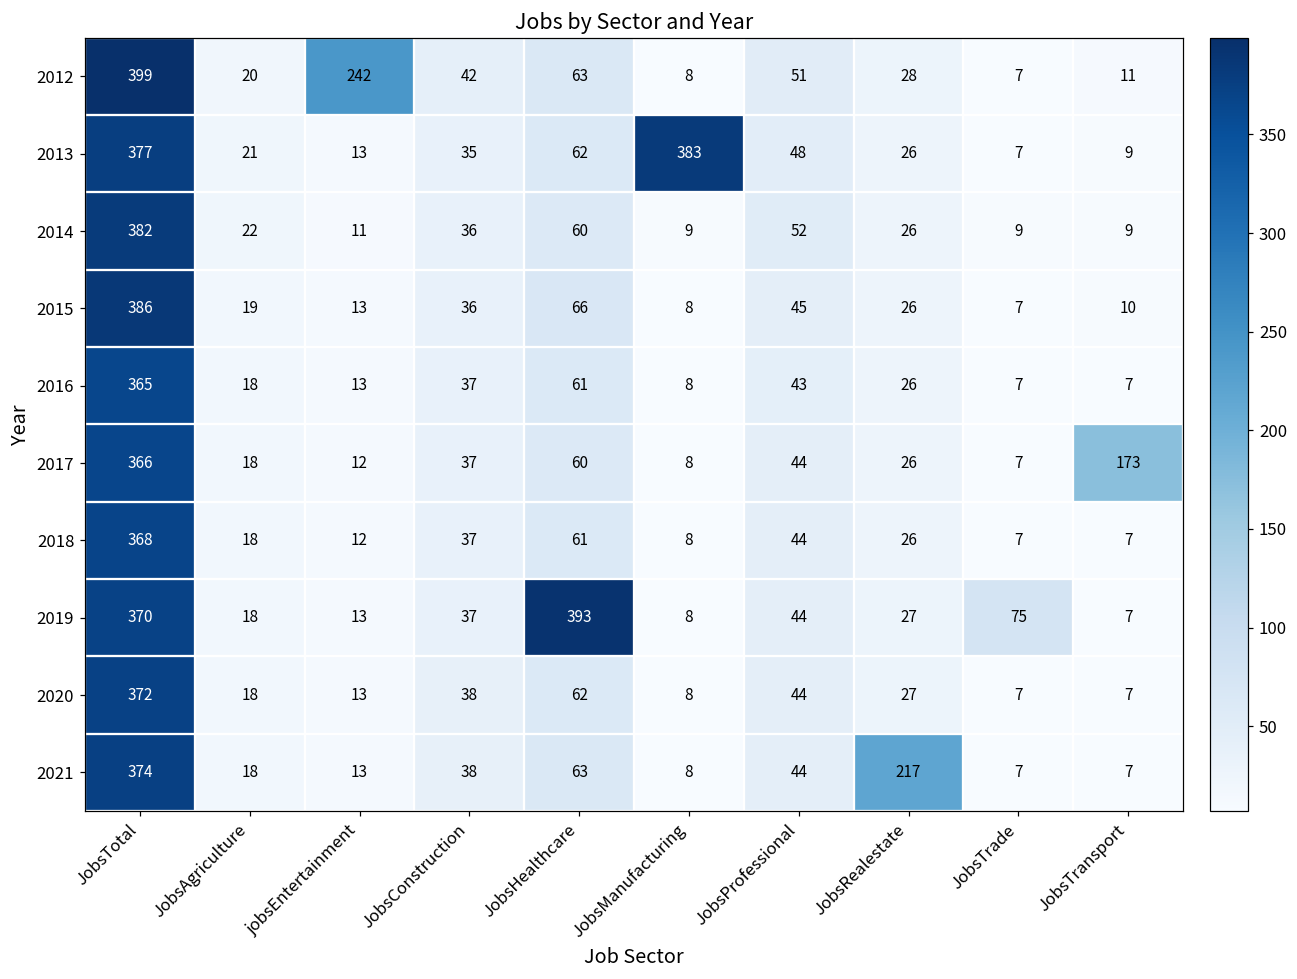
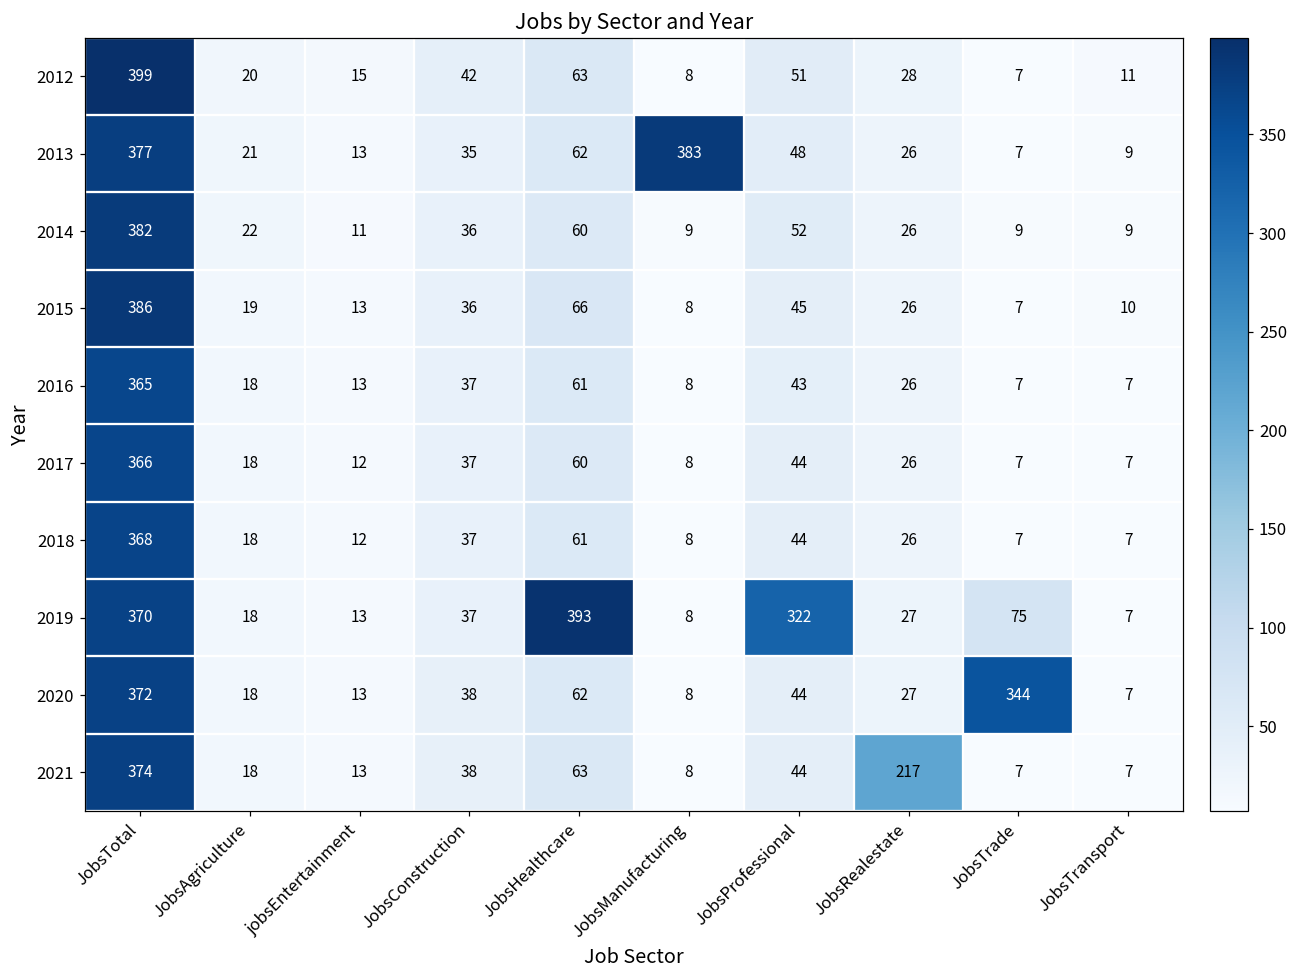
  {
    "2012": {
      "JobsTotal": 399,
      "JobsAgriculture": 20,
-     "jobsEntertainment": 242,
+     "jobsEntertainment": 15,
      "JobsConstruction": 42,
      "JobsHealthcare": 63,
      "JobsManufacturing": 8,
      "JobsProfessional": 51,
      "JobsRealestate": 28,
      "JobsTrade": 7,
      "JobsTransport": 11
    },
    "2013": {
      "JobsTotal": 377,
      "JobsAgriculture": 21,
      "jobsEntertainment": 13,
      "JobsConstruction": 35,
      "JobsHealthcare": 62,
      "JobsManufacturing": 383,
      "JobsProfessional": 48,
      "JobsRealestate": 26,
      "JobsTrade": 7,
      "JobsTransport": 9
    },
    "2014": {
      "JobsTotal": 382,
      "JobsAgriculture": 22,
      "jobsEntertainment": 11,
      "JobsConstruction": 36,
      "JobsHealthcare": 60,
      "JobsManufacturing": 9,
      "JobsProfessional": 52,
      "JobsRealestate": 26,
      "JobsTrade": 9,
      "JobsTransport": 9
    },
    "2015": {
      "JobsTotal": 386,
      "JobsAgriculture": 19,
      "jobsEntertainment": 13,
      "JobsConstruction": 36,
      "JobsHealthcare": 66,
      "JobsManufacturing": 8,
      "JobsProfessional": 45,
      "JobsRealestate": 26,
      "JobsTrade": 7,
      "JobsTransport": 10
    },
    "2016": {
      "JobsTotal": 365,
      "JobsAgriculture": 18,
      "jobsEntertainment": 13,
      "JobsConstruction": 37,
      "JobsHealthcare": 61,
      "JobsManufacturing": 8,
      "JobsProfessional": 43,
      "JobsRealestate": 26,
      "JobsTrade": 7,
      "JobsTransport": 7
    },
    "2017": {
      "JobsTotal": 366,
      "JobsAgriculture": 18,
      "jobsEntertainment": 12,
      "JobsConstruction": 37,
      "JobsHealthcare": 60,
      "JobsManufacturing": 8,
      "JobsProfessional": 44,
      "JobsRealestate": 26,
      "JobsTrade": 7,
-     "JobsTransport": 173
+     "JobsTransport": 7
    },
    "2018": {
      "JobsTotal": 368,
      "JobsAgriculture": 18,
      "jobsEntertainment": 12,
      "JobsConstruction": 37,
      "JobsHealthcare": 61,
      "JobsManufacturing": 8,
      "JobsProfessional": 44,
      "JobsRealestate": 26,
      "JobsTrade": 7,
      "JobsTransport": 7
    },
    "2019": {
      "JobsTotal": 370,
      "JobsAgriculture": 18,
      "jobsEntertainment": 13,
      "JobsConstruction": 37,
      "JobsHealthcare": 393,
      "JobsManufacturing": 8,
-     "JobsProfessional": 44,
+     "JobsProfessional": 322,
      "JobsRealestate": 27,
      "JobsTrade": 75,
      "JobsTransport": 7
    },
    "2020": {
      "JobsTotal": 372,
      "JobsAgriculture": 18,
      "jobsEntertainment": 13,
      "JobsConstruction": 38,
      "JobsHealthcare": 62,
      "JobsManufacturing": 8,
      "JobsProfessional": 44,
      "JobsRealestate": 27,
-     "JobsTrade": 7,
+     "JobsTrade": 344,
      "JobsTransport": 7
    },
    "2021": {
      "JobsTotal": 374,
      "JobsAgriculture": 18,
      "jobsEntertainment": 13,
      "JobsConstruction": 38,
      "JobsHealthcare": 63,
      "JobsManufacturing": 8,
      "JobsProfessional": 44,
      "JobsRealestate": 217,
      "JobsTrade": 7,
      "JobsTransport": 7
    }
  }
